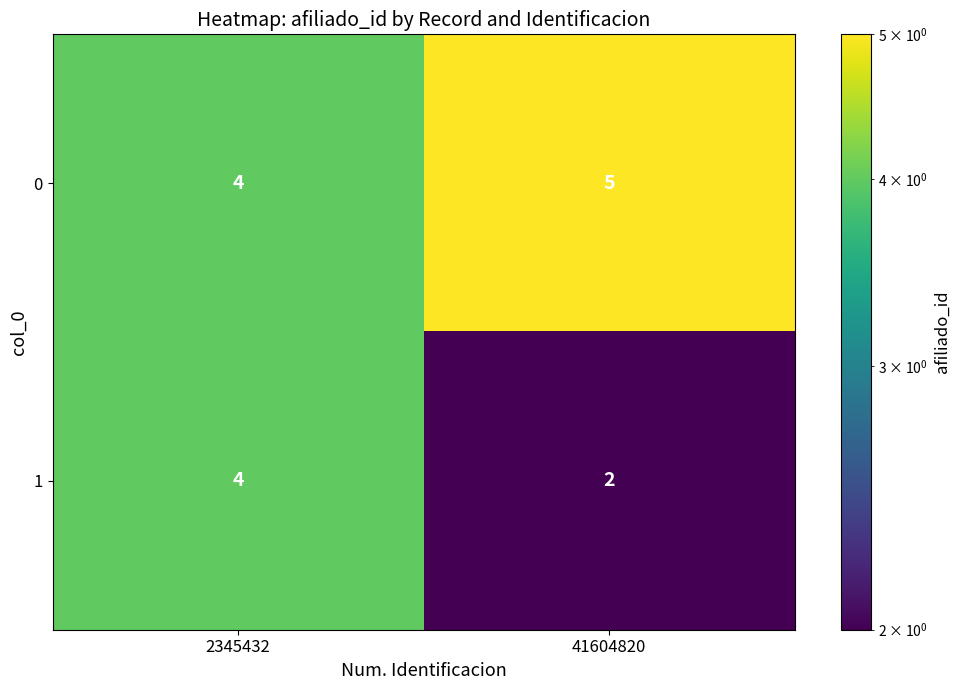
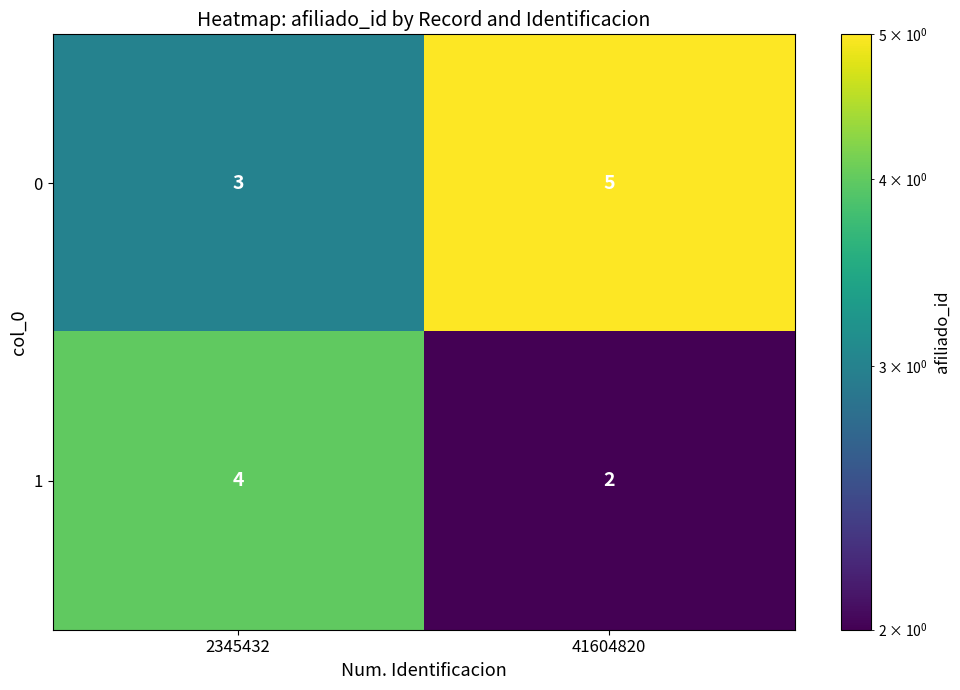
  {
    "0": {
-     "2345432": 4,
+     "2345432": 3,
      "41604820": 5
    },
    "1": {
      "2345432": 4,
      "41604820": 2
    }
  }
